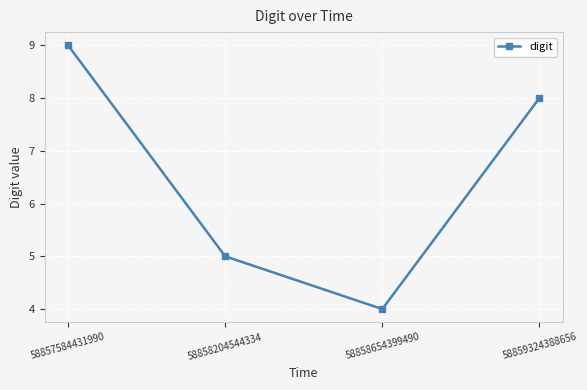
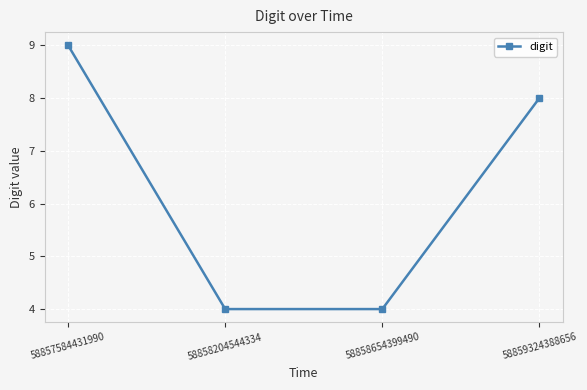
  {
    "58857584431990": 9,
-   "58858204544334": 5,
+   "58858204544334": 4,
    "58858654399490": 4,
    "58859324388656": 8
  }
